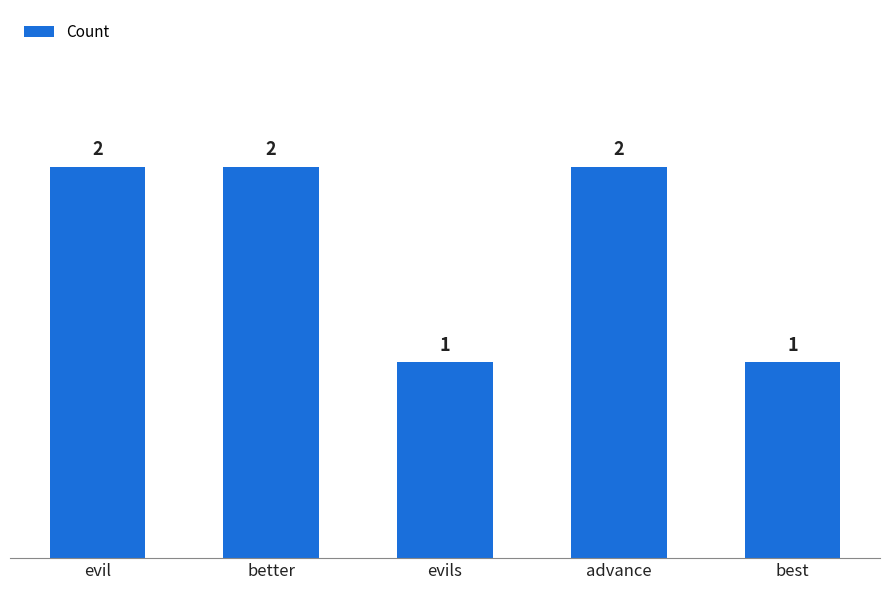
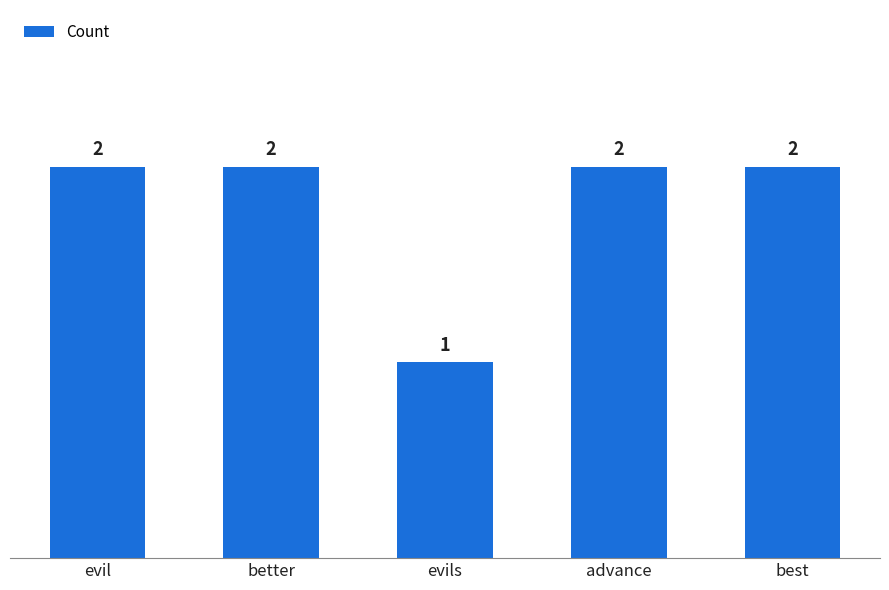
  {
    "evil": 2,
    "better": 2,
    "evils": 1,
    "advance": 2,
-   "best": 1
+   "best": 2
  }
